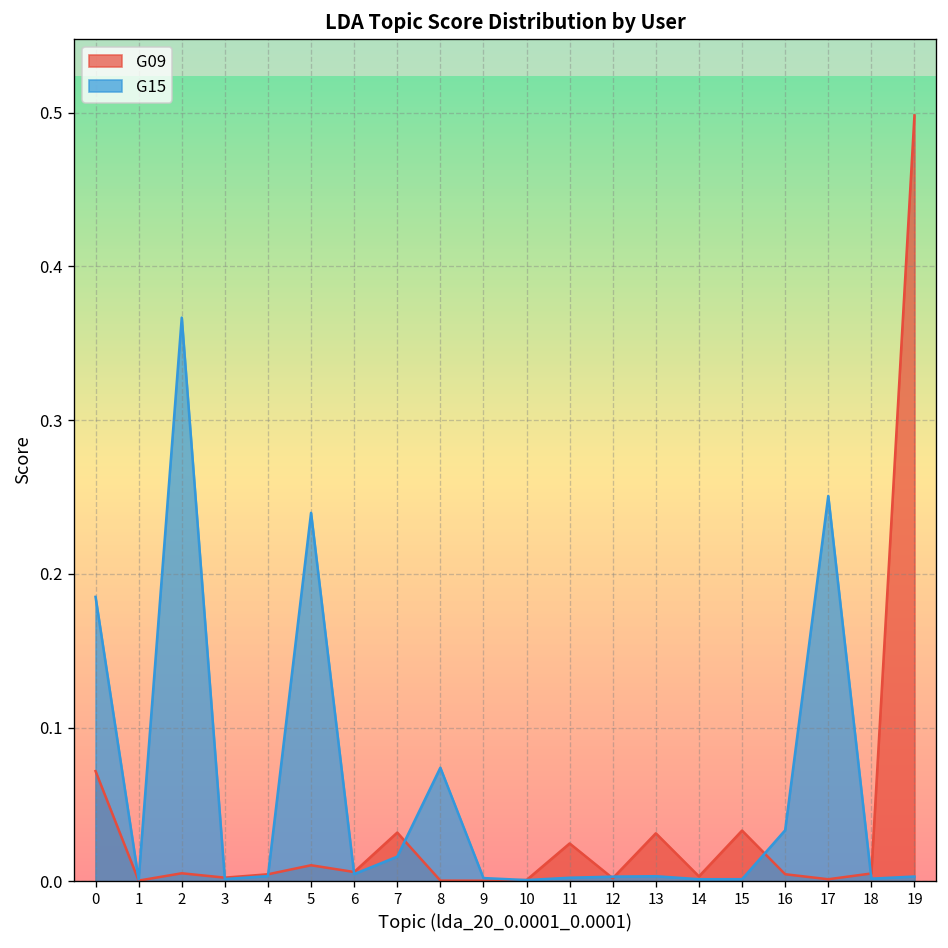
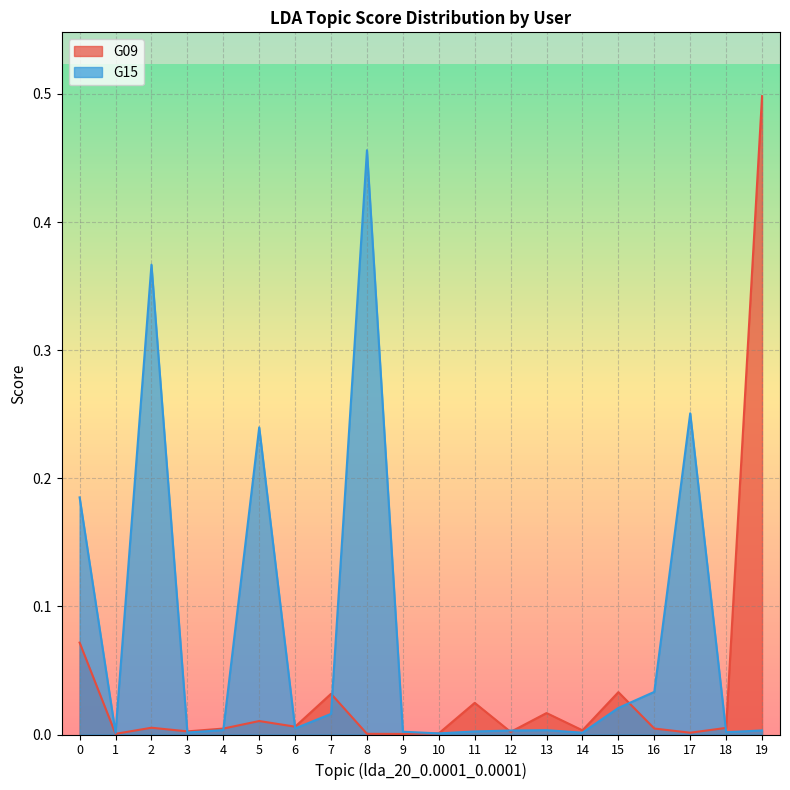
  {
    "G09": {
      "0": 0.072,
      "2": 0.005,
      "5": 0.011,
      "7": 0.032,
      "8": 0.001,
      "11": 0.025,
-     "13": 0.031,
+     "13": 0.017,
      "15": 0.033,
      "16": 0.005,
      "17": 0.001,
      "18": 0.005,
      "19": 0.498
    },
    "G15": {
      "0": 0.185,
      "2": 0.367,
      "5": 0.240,
      "7": 0.016,
-     "8": 0.074,
+     "8": 0.456,
      "11": 0.002,
      "13": 0.003,
-     "15": 0.001,
+     "15": 0.021,
      "16": 0.033,
      "17": 0.251,
      "18": 0.002,
      "19": 0.003
    }
  }
